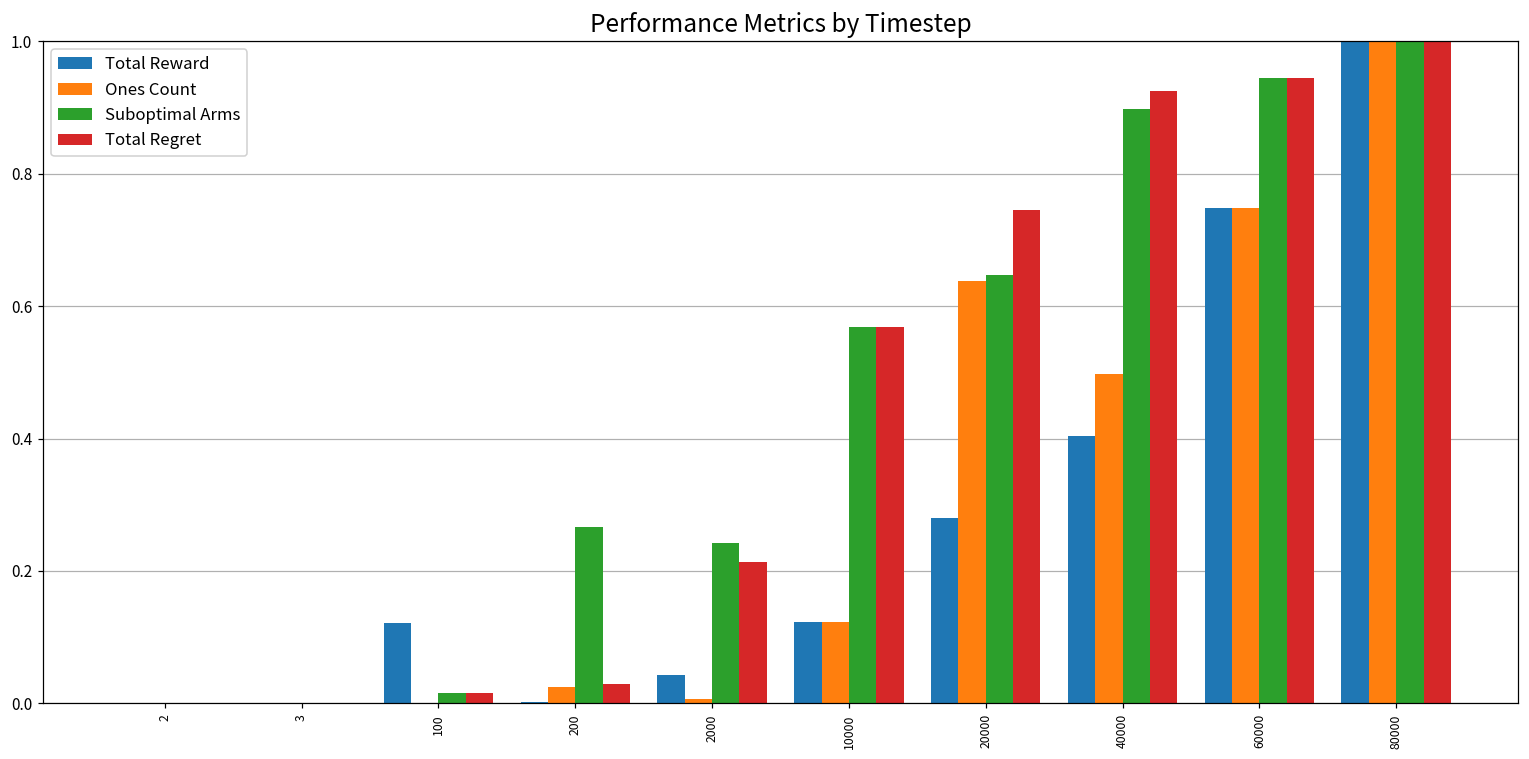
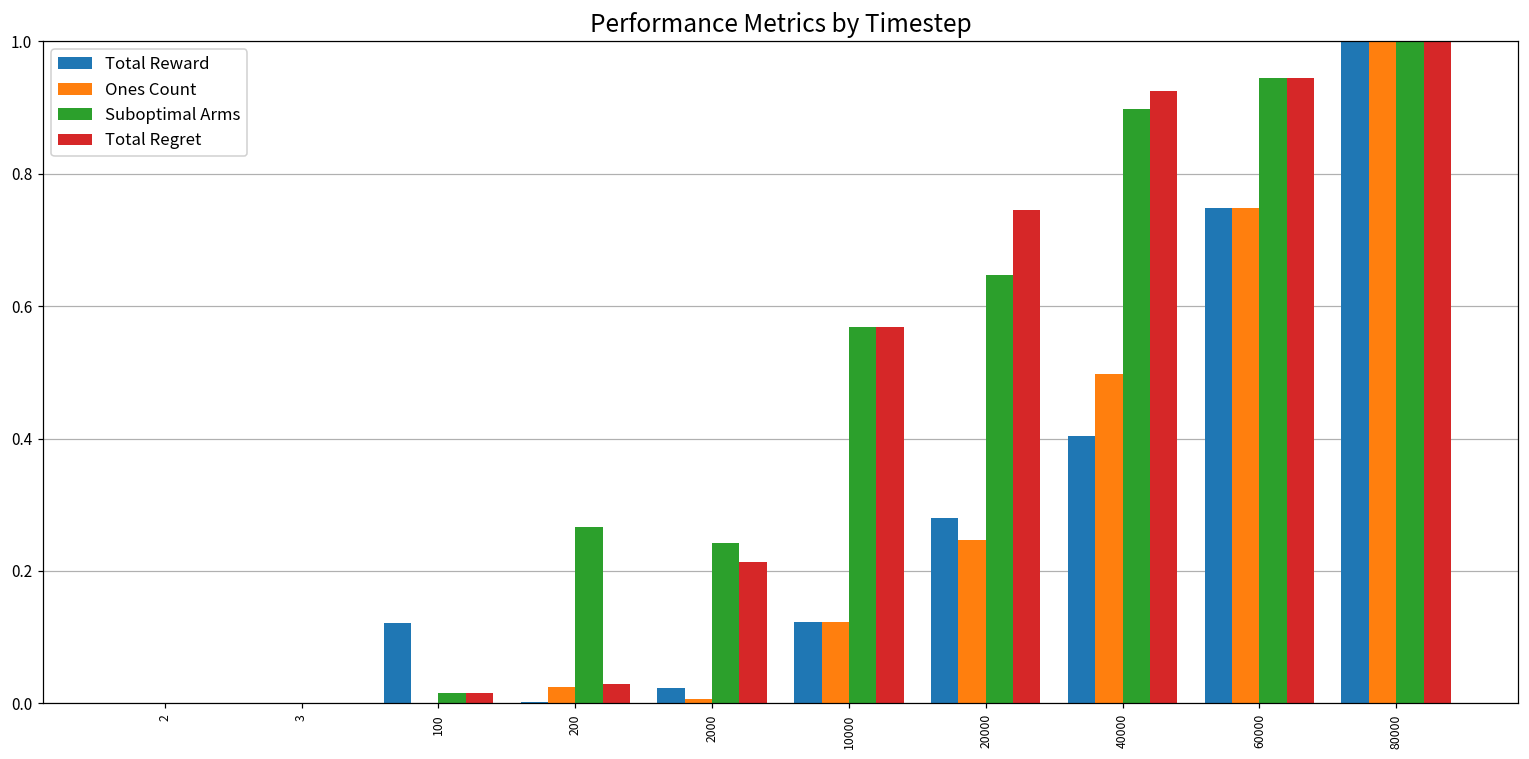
  {
    "Total Reward": {
      "2": 0.00,
      "100": 0.12,
-     "2000": 0.04,
+     "2000": 0.02,
      "10000": 0.12,
      "20000": 0.28,
      "40000": 0.40,
      "60000": 0.75,
      "80000": 1.00
    },
    "Ones Count": {
      "2": 0.00,
      "200": 0.03,
      "2000": 0.01,
      "10000": 0.12,
-     "20000": 0.64,
+     "20000": 0.25,
      "40000": 0.50,
      "60000": 0.75,
      "80000": 1.00
    },
    "Suboptimal Arms": {
      "2": 0.00,
      "3": 0.00,
      "100": 0.02,
      "200": 0.27,
      "2000": 0.24,
      "10000": 0.57,
      "20000": 0.65,
      "40000": 0.90,
      "60000": 0.94,
      "80000": 1.00
    },
    "Total Regret": {
      "2": 0.00,
      "3": 0.00,
      "100": 0.02,
      "200": 0.03,
      "2000": 0.21,
      "10000": 0.57,
      "20000": 0.74,
      "40000": 0.93,
      "60000": 0.94,
      "80000": 1.00
    }
  }
